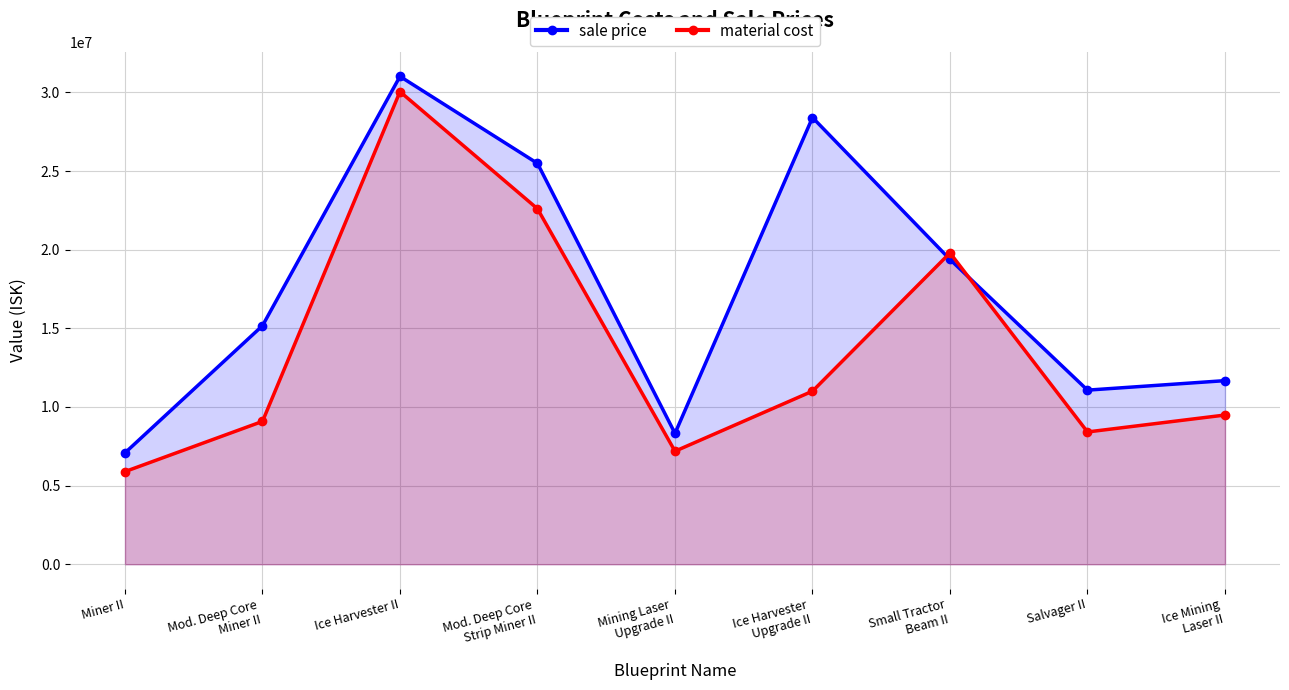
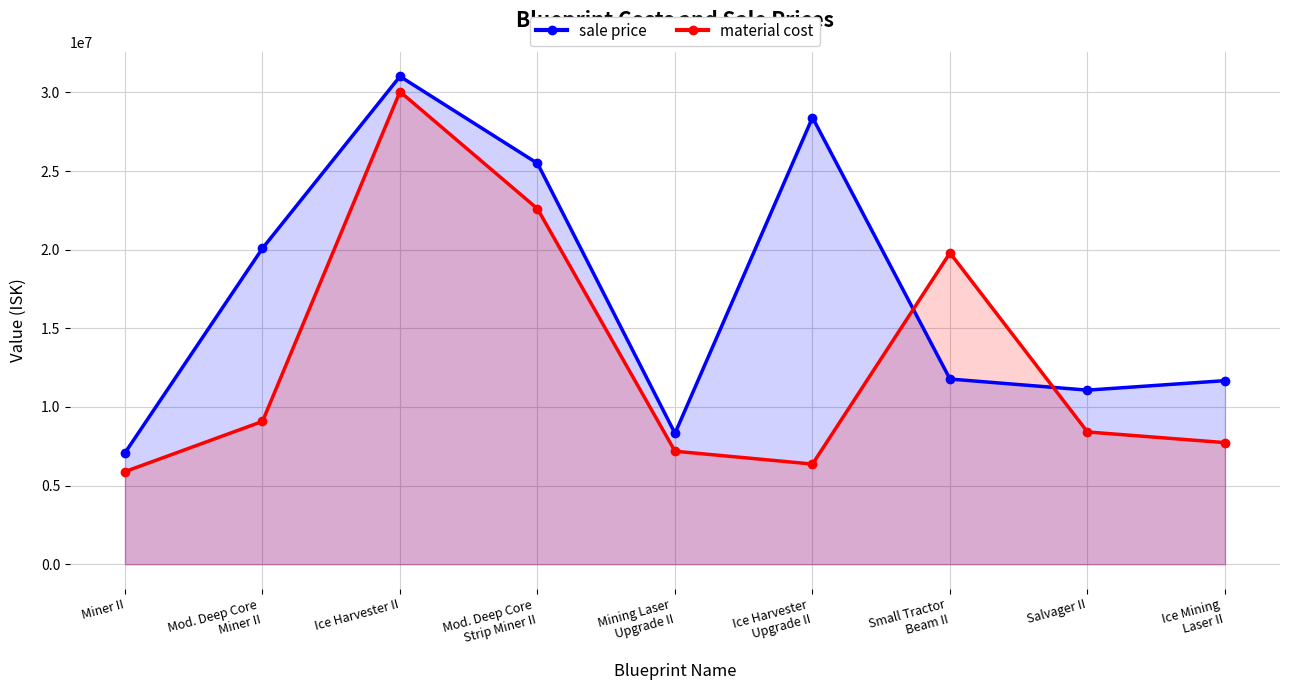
  {
    "sale price": {
      "Miner II": 7100000,
-     "Mod. Deep Core Miner II": 15200000,
+     "Mod. Deep Core Miner II": 20100000,
      "Ice Harvester II": 31000000,
      "Mod. Deep Core Strip Miner II": 25500000,
      "Mining Laser Upgrade II": 8300000,
      "Ice Harvester Upgrade II": 28400000,
-     "Small Tractor Beam II": 19400000,
+     "Small Tractor Beam II": 11800000,
      "Salvager II": 11100000,
      "Ice Mining Laser II": 11700000
    },
    "material cost": {
      "Miner II": 5900000,
      "Mod. Deep Core Miner II": 9100000,
      "Ice Harvester II": 30000000,
      "Mod. Deep Core Strip Miner II": 22600000,
      "Mining Laser Upgrade II": 7200000,
-     "Ice Harvester Upgrade II": 11000000,
+     "Ice Harvester Upgrade II": 6400000,
      "Small Tractor Beam II": 19800000,
      "Salvager II": 8400000,
-     "Ice Mining Laser II": 9500000
+     "Ice Mining Laser II": 7700000
    }
  }
